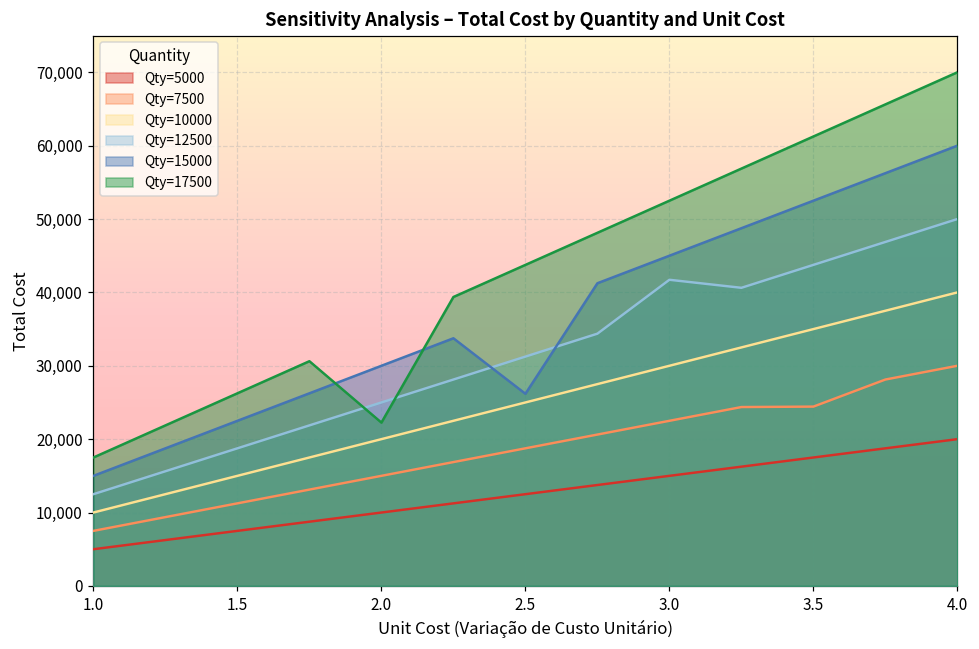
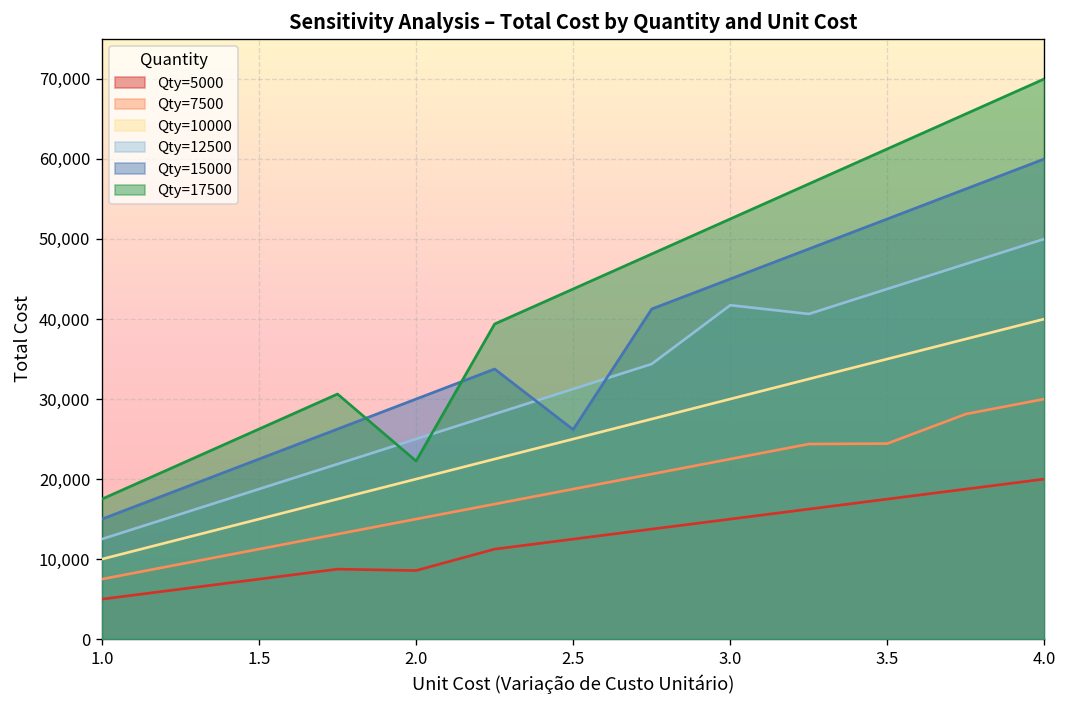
  {
    "Qty=5000": {
      "1.0": "5,000",
      "1.5": "8,000",
-     "2.0": "10,000",
+     "2.0": "9,000",
      "2.5": "13,000",
      "3.0": "15,000",
      "3.5": "18,000",
      "4.0": "20,000"
    },
    "Qty=7500": {
      "1.0": "8,000",
      "1.5": "11,000",
      "2.0": "15,000",
      "2.5": "19,000",
      "3.0": "23,000",
      "3.5": "24,000",
      "4.0": "30,000"
    },
    "Qty=10000": {
      "1.0": "10,000",
      "1.5": "15,000",
      "2.0": "20,000",
      "2.5": "25,000",
      "3.0": "30,000",
      "3.5": "35,000",
      "4.0": "40,000"
    },
    "Qty=12500": {
      "1.0": "13,000",
      "1.5": "19,000",
      "2.0": "25,000",
      "2.5": "31,000",
      "3.0": "42,000",
      "3.5": "44,000",
      "4.0": "50,000"
    },
    "Qty=15000": {
      "1.0": "15,000",
      "1.5": "23,000",
      "2.0": "30,000",
      "2.5": "26,000",
      "3.0": "45,000",
      "3.5": "53,000",
      "4.0": "60,000"
    },
    "Qty=17500": {
      "1.0": "18,000",
      "1.5": "26,000",
      "2.0": "22,000",
      "2.5": "44,000",
      "3.0": "53,000",
      "3.5": "61,000",
      "4.0": "70,000"
    }
  }
